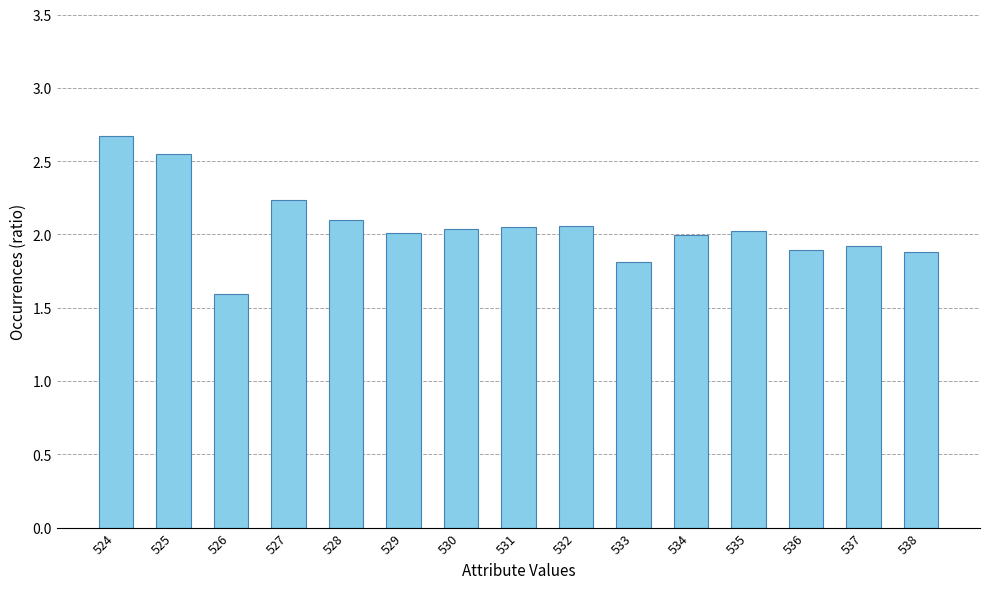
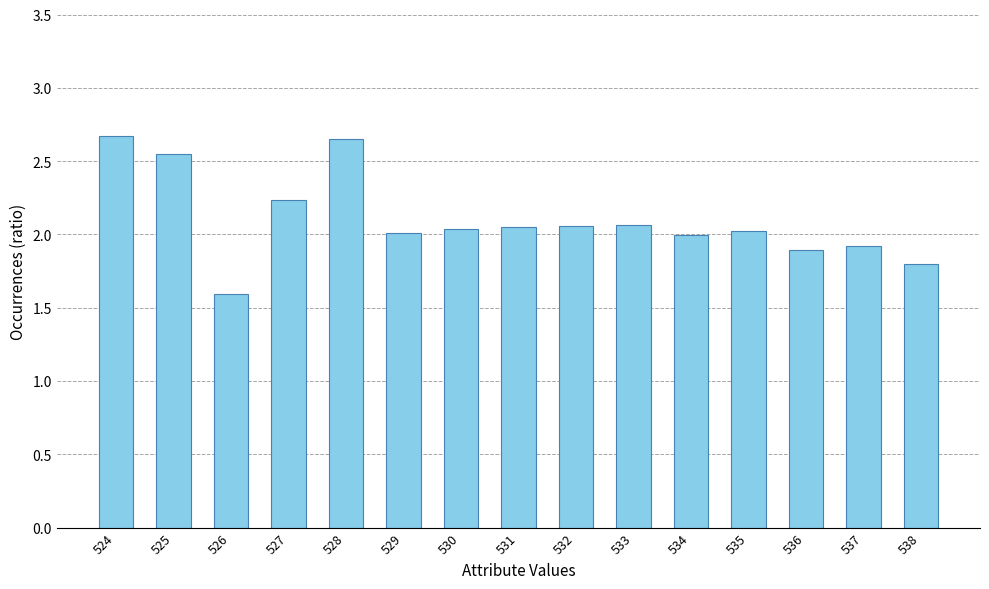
  {
    "524": 2.67,
    "525": 2.55,
    "526": 1.59,
    "527": 2.23,
-   "528": 2.10,
+   "528": 2.65,
    "529": 2.01,
    "530": 2.03,
    "531": 2.05,
    "532": 2.06,
-   "533": 1.81,
+   "533": 2.07,
    "534": 1.99,
    "535": 2.02,
    "536": 1.90,
    "537": 1.92,
-   "538": 1.88
+   "538": 1.80
  }
